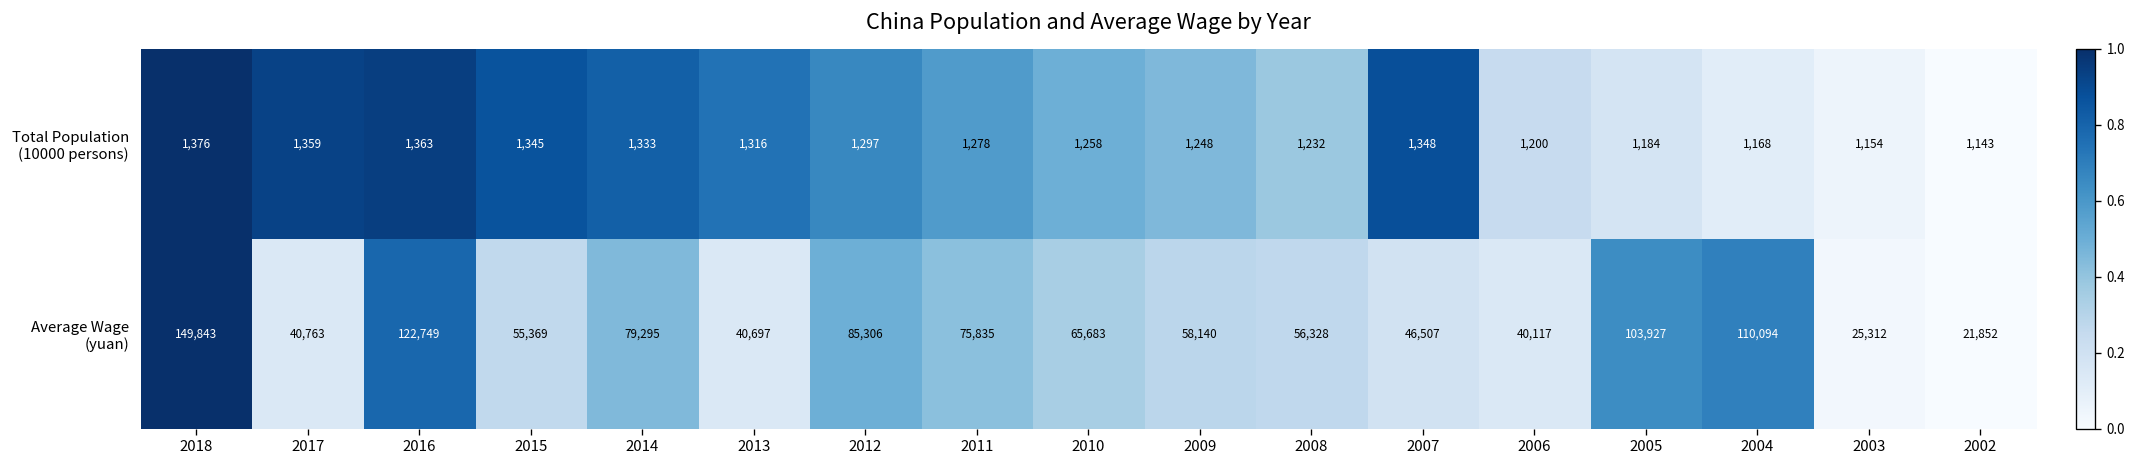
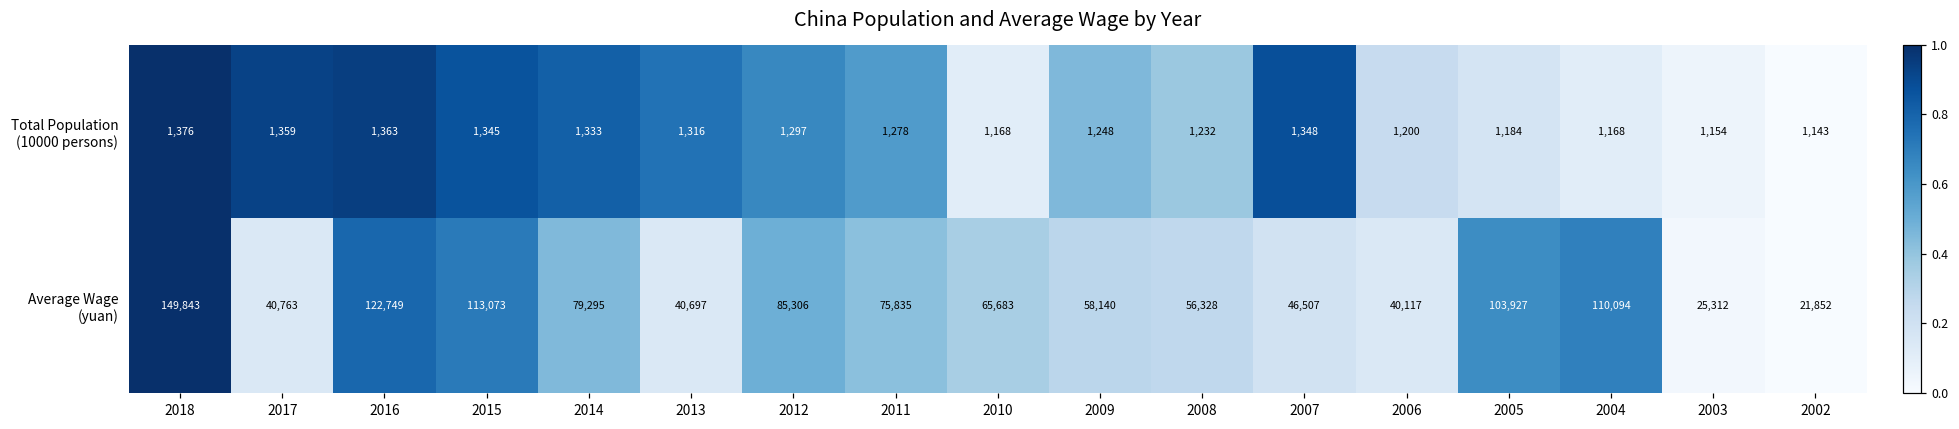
  {
    "Total Population (10000 persons)": {
      "2018": "1,376",
      "2017": "1,359",
      "2016": "1,363",
      "2015": "1,345",
      "2014": "1,333",
      "2013": "1,316",
      "2012": "1,297",
      "2011": "1,278",
-     "2010": "1,258",
+     "2010": "1,168",
      "2009": "1,248",
      "2008": "1,232",
      "2007": "1,348",
      "2006": "1,200",
      "2005": "1,184",
      "2004": "1,168",
      "2003": "1,154",
      "2002": "1,143"
    },
    "Average Wage (yuan)": {
      "2018": "149,843",
      "2017": "40,763",
      "2016": "122,749",
-     "2015": "55,369",
+     "2015": "113,073",
      "2014": "79,295",
      "2013": "40,697",
      "2012": "85,306",
      "2011": "75,835",
      "2010": "65,683",
      "2009": "58,140",
      "2008": "56,328",
      "2007": "46,507",
      "2006": "40,117",
      "2005": "103,927",
      "2004": "110,094",
      "2003": "25,312",
      "2002": "21,852"
    }
  }
